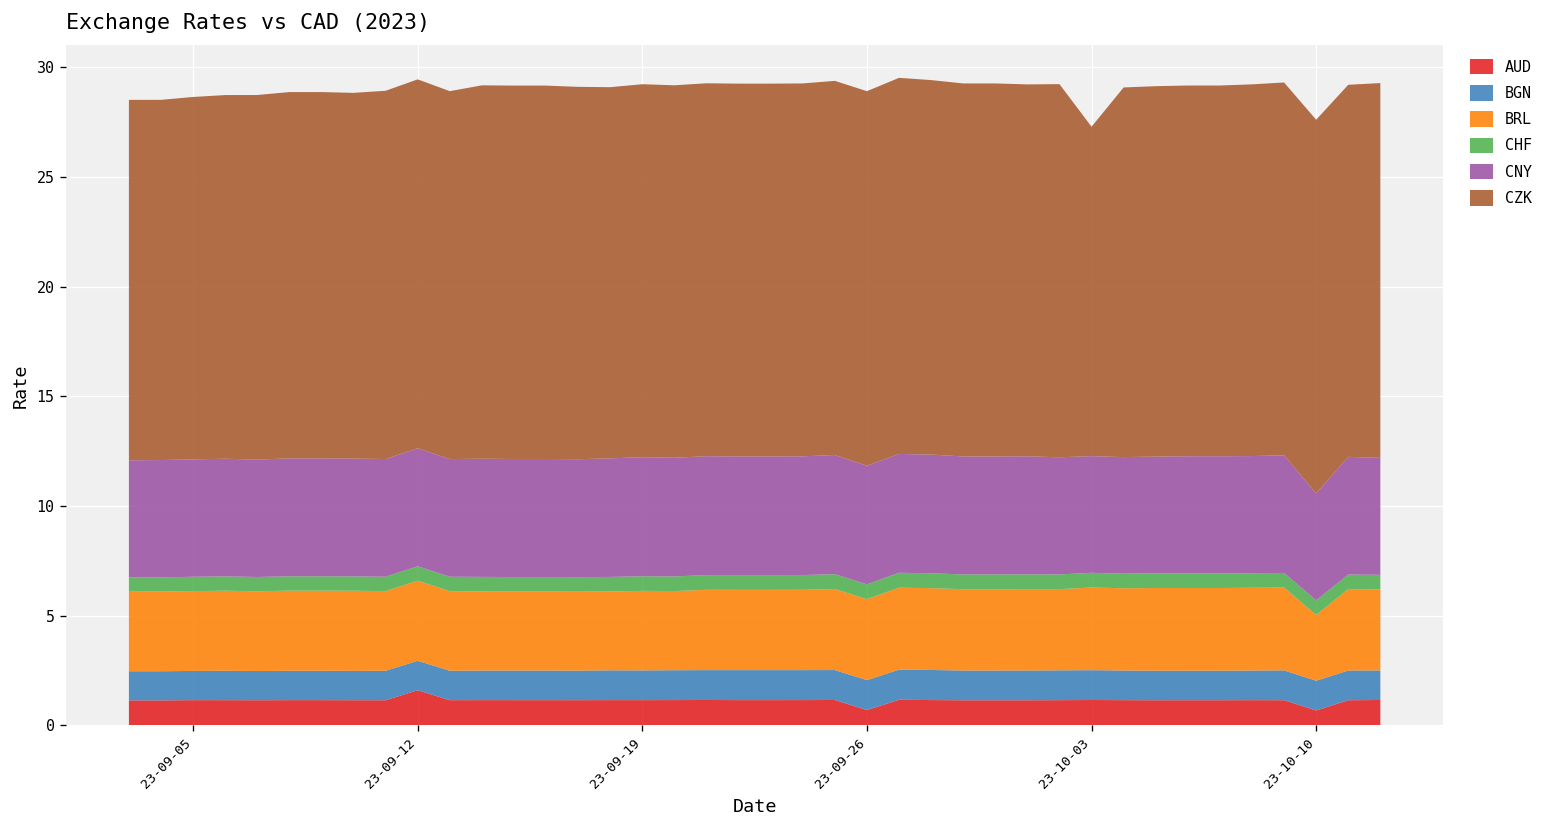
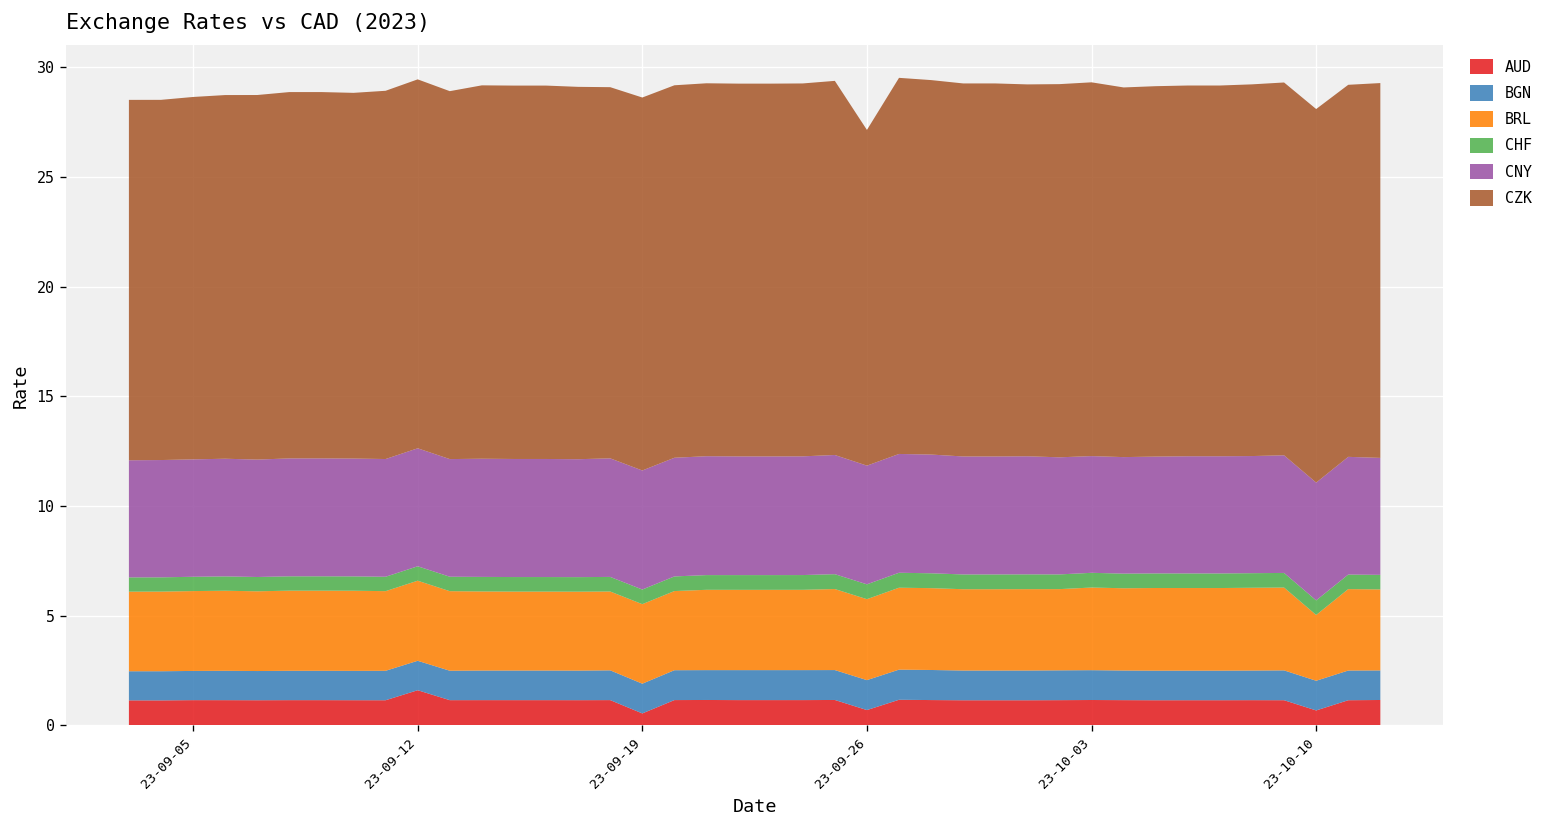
  {
    "AUD": {
      "23-09-05": 1.1,
      "23-09-12": 1.6,
-     "23-09-19": 1.2,
+     "23-09-19": 0.5,
      "23-09-26": 0.7,
      "23-10-03": 1.2,
      "23-10-10": 0.7
    },
    "BGN": {
      "23-09-05": 1.3,
      "23-09-12": 1.3,
      "23-09-19": 1.4,
      "23-09-26": 1.4,
      "23-10-03": 1.4,
      "23-10-10": 1.4
    },
    "BRL": {
      "23-09-05": 3.6,
      "23-09-12": 3.7,
      "23-09-19": 3.6,
      "23-09-26": 3.7,
      "23-10-03": 3.8,
      "23-10-10": 3.0
    },
    "CHF": {
      "23-09-05": 0.7,
      "23-09-12": 0.7,
      "23-09-19": 0.7,
      "23-09-26": 0.7,
      "23-10-03": 0.7,
      "23-10-10": 0.7
    },
    "CNY": {
      "23-09-05": 5.4,
      "23-09-12": 5.4,
      "23-09-19": 5.4,
      "23-09-26": 5.4,
      "23-10-03": 5.3,
-     "23-10-10": 4.9
+     "23-10-10": 5.4
    },
    "CZK": {
      "23-09-05": 16.5,
      "23-09-12": 16.8,
      "23-09-19": 17.0,
-     "23-09-26": 17.1,
-     "23-10-03": 15.0,
+     "23-09-26": 15.3,
+     "23-10-03": 17.0,
      "23-10-10": 17.0
    }
  }
